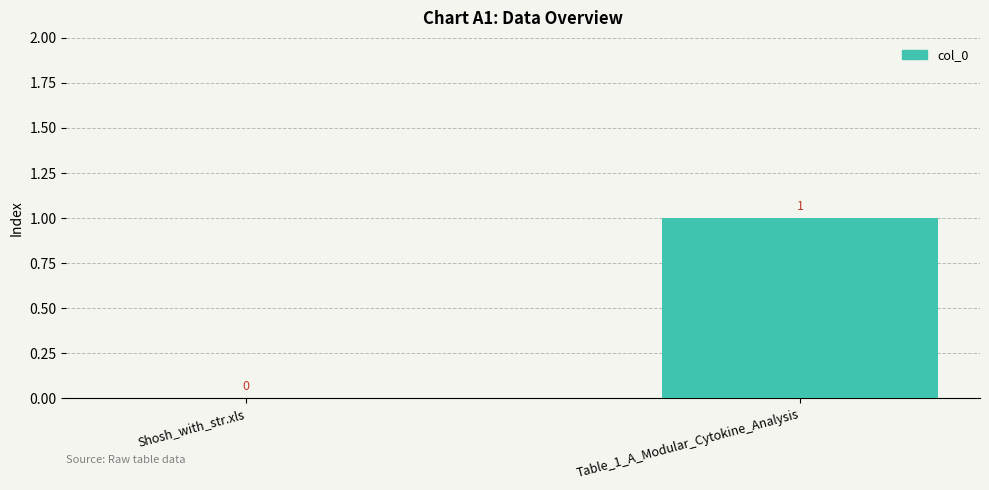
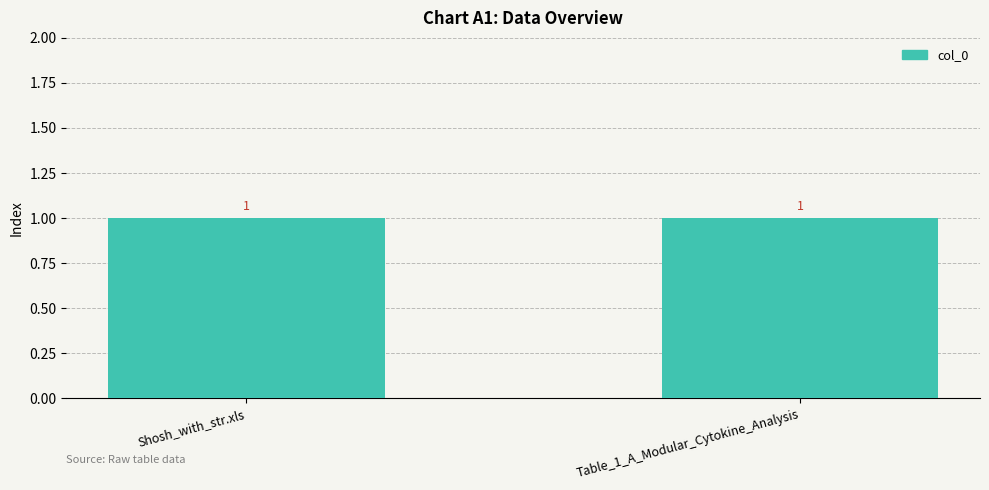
  {
-   "Shosh_with_str.xls": 0,
+   "Shosh_with_str.xls": 1,
    "Table_1_A_Modular_Cytokine_Analysis": 1
  }
